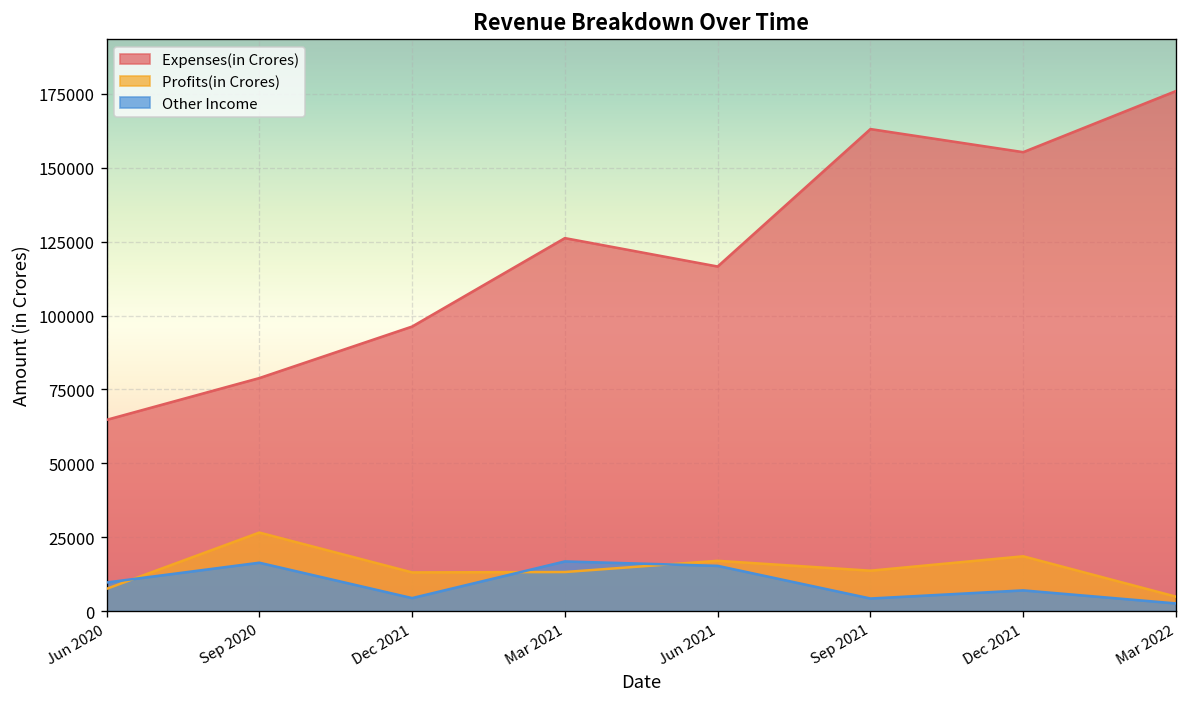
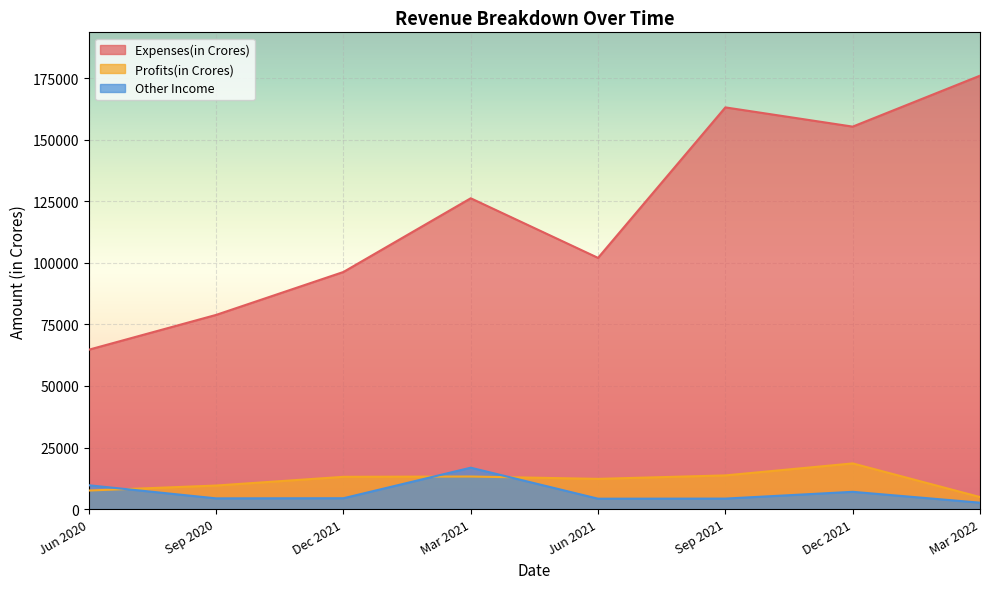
  {
    "Expenses(in Crores)": {
      "Jun 2020": 65000,
      "Sep 2020": 79000,
      "Mar 2021": 126000,
-     "Jun 2021": 117000,
+     "Jun 2021": 102000,
      "Sep 2021": 163000,
      "Mar 2022": 176000
    },
    "Profits(in Crores)": {
      "Jun 2020": 8000,
-     "Sep 2020": 27000,
+     "Sep 2020": 10000,
      "Mar 2021": 13000,
-     "Jun 2021": 17000,
+     "Jun 2021": 12000,
      "Sep 2021": 14000,
      "Mar 2022": 5000
    },
    "Other Income": {
      "Jun 2020": 10000,
-     "Sep 2020": 16000,
+     "Sep 2020": 4000,
      "Mar 2021": 17000,
-     "Jun 2021": 15000,
+     "Jun 2021": 4000,
      "Sep 2021": 4000,
      "Mar 2022": 3000
    }
  }
